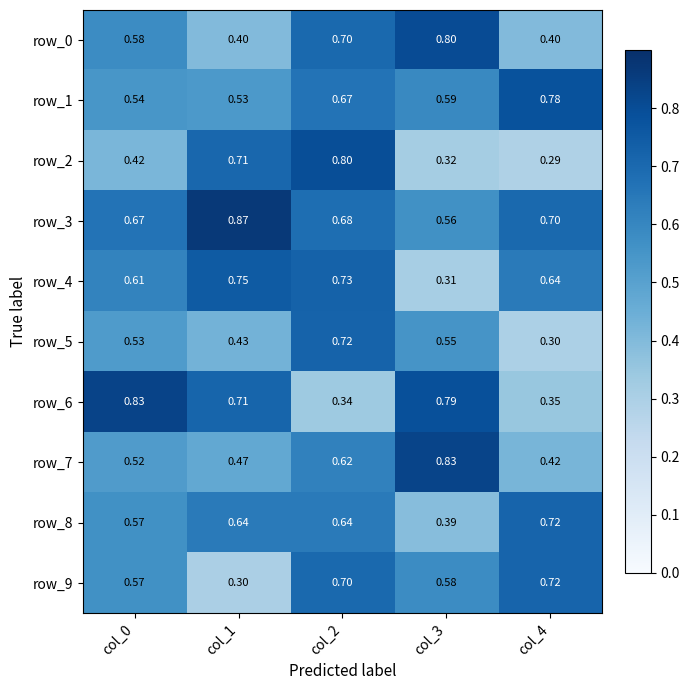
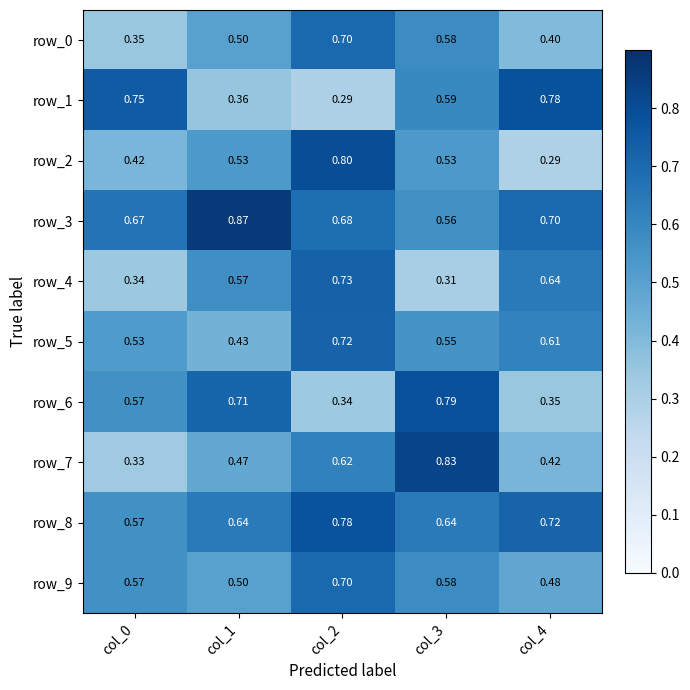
  {
    "row_0": {
-     "col_0": 0.58,
-     "col_1": 0.40,
+     "col_0": 0.35,
+     "col_1": 0.50,
      "col_2": 0.70,
-     "col_3": 0.80,
+     "col_3": 0.58,
      "col_4": 0.40
    },
    "row_1": {
-     "col_0": 0.54,
-     "col_1": 0.53,
-     "col_2": 0.67,
+     "col_0": 0.75,
+     "col_1": 0.36,
+     "col_2": 0.29,
      "col_3": 0.59,
      "col_4": 0.78
    },
    "row_2": {
      "col_0": 0.42,
-     "col_1": 0.71,
+     "col_1": 0.53,
      "col_2": 0.80,
-     "col_3": 0.32,
+     "col_3": 0.53,
      "col_4": 0.29
    },
    "row_3": {
      "col_0": 0.67,
      "col_1": 0.87,
      "col_2": 0.68,
      "col_3": 0.56,
      "col_4": 0.70
    },
    "row_4": {
-     "col_0": 0.61,
-     "col_1": 0.75,
+     "col_0": 0.34,
+     "col_1": 0.57,
      "col_2": 0.73,
      "col_3": 0.31,
      "col_4": 0.64
    },
    "row_5": {
      "col_0": 0.53,
      "col_1": 0.43,
      "col_2": 0.72,
      "col_3": 0.55,
-     "col_4": 0.30
+     "col_4": 0.61
    },
    "row_6": {
-     "col_0": 0.83,
+     "col_0": 0.57,
      "col_1": 0.71,
      "col_2": 0.34,
      "col_3": 0.79,
      "col_4": 0.35
    },
    "row_7": {
-     "col_0": 0.52,
+     "col_0": 0.33,
      "col_1": 0.47,
      "col_2": 0.62,
      "col_3": 0.83,
      "col_4": 0.42
    },
    "row_8": {
      "col_0": 0.57,
      "col_1": 0.64,
-     "col_2": 0.64,
-     "col_3": 0.39,
+     "col_2": 0.78,
+     "col_3": 0.64,
      "col_4": 0.72
    },
    "row_9": {
      "col_0": 0.57,
-     "col_1": 0.30,
+     "col_1": 0.50,
      "col_2": 0.70,
      "col_3": 0.58,
-     "col_4": 0.72
+     "col_4": 0.48
    }
  }
